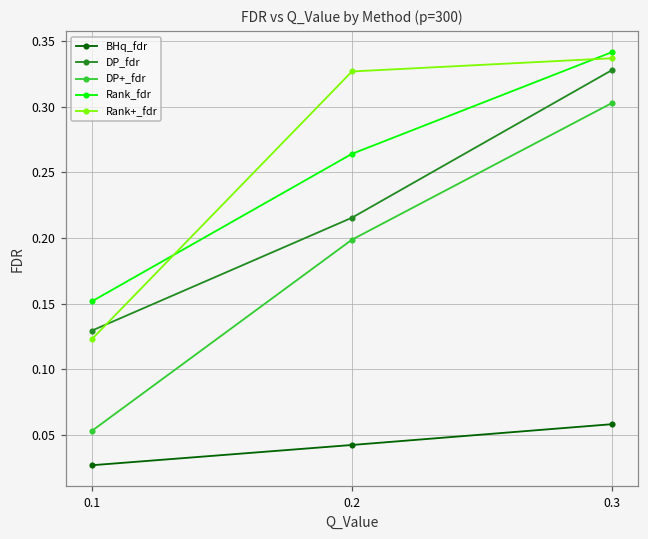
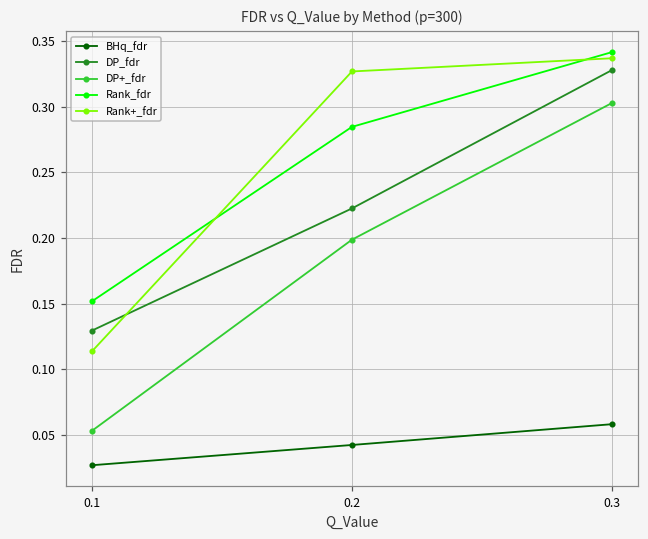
  {
    "BHq_fdr": {
      "0.1": 0.027,
      "0.2": 0.042,
      "0.3": 0.058
    },
    "DP_fdr": {
      "0.1": 0.129,
-     "0.2": 0.215,
+     "0.2": 0.223,
      "0.3": 0.328
    },
    "DP+_fdr": {
      "0.1": 0.053,
      "0.2": 0.199,
      "0.3": 0.303
    },
    "Rank_fdr": {
      "0.1": 0.152,
-     "0.2": 0.264,
+     "0.2": 0.285,
      "0.3": 0.342
    },
    "Rank+_fdr": {
-     "0.1": 0.123,
+     "0.1": 0.114,
      "0.2": 0.327,
      "0.3": 0.337
    }
  }
